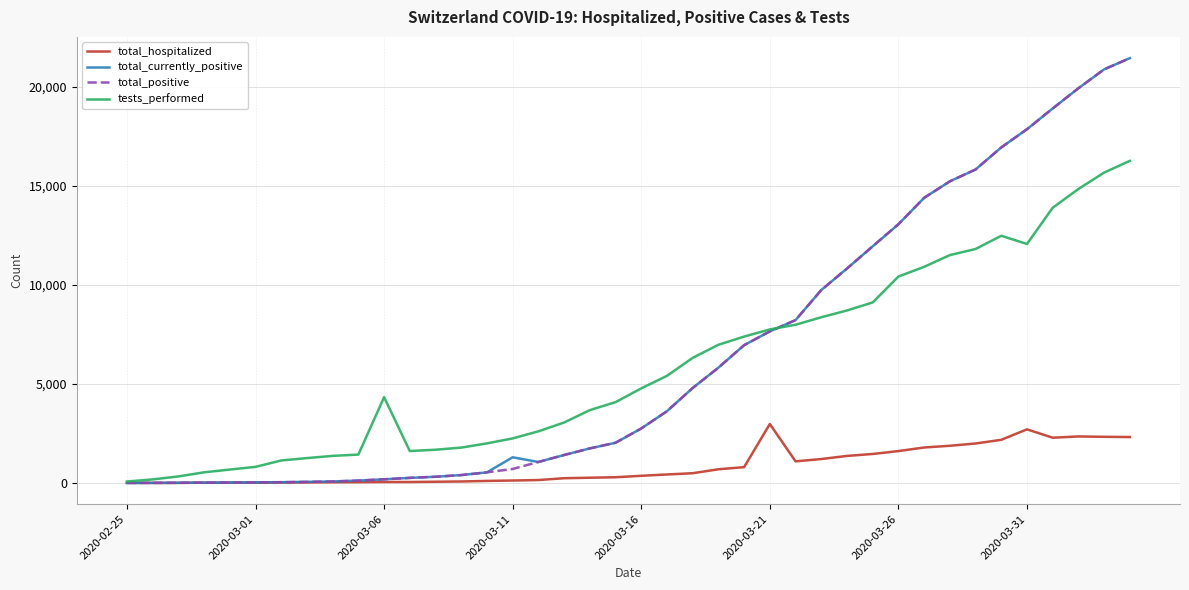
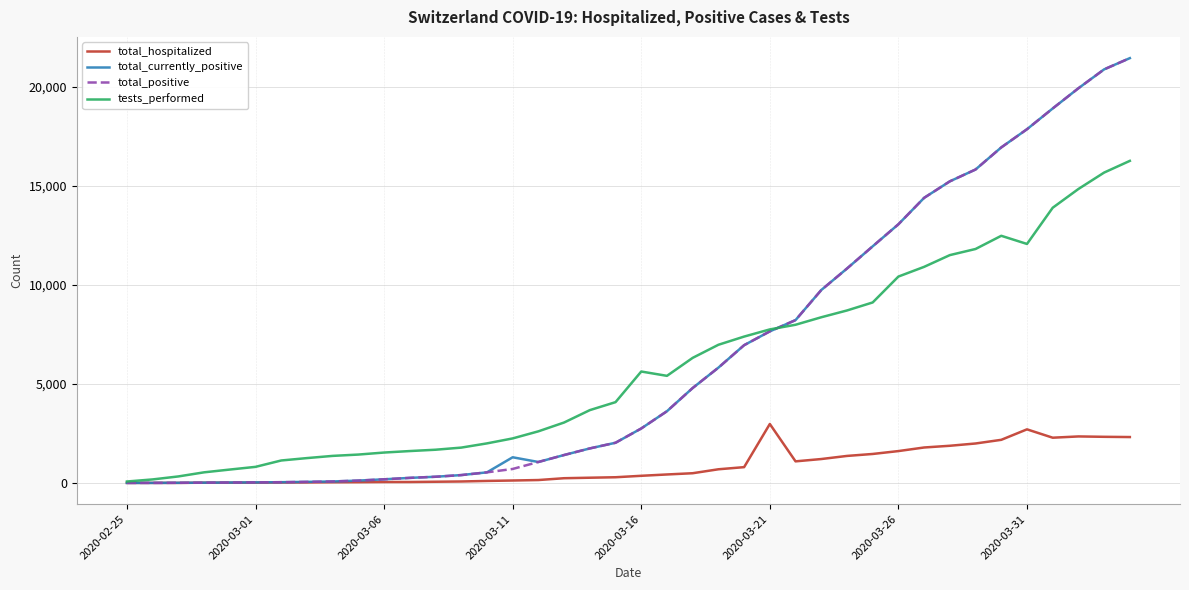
  {
    "total_hospitalized": {
      "2020-03-06": "0",
      "2020-03-11": "100",
      "2020-03-16": "400",
      "2020-03-21": "3,000",
      "2020-03-26": "1,600",
      "2020-03-31": "2,700"
    },
    "total_currently_positive": {
      "2020-03-11": "1,300"
    },
    "total_positive": {
      "2020-03-11": "700"
    },
    "tests_performed": {
      "2020-03-01": "800",
-     "2020-03-06": "4,300",
+     "2020-03-06": "1,500",
      "2020-03-11": "2,200",
-     "2020-03-16": "4,800",
+     "2020-03-16": "5,600",
      "2020-03-26": "10,400",
      "2020-03-31": "12,100"
    }
  }
